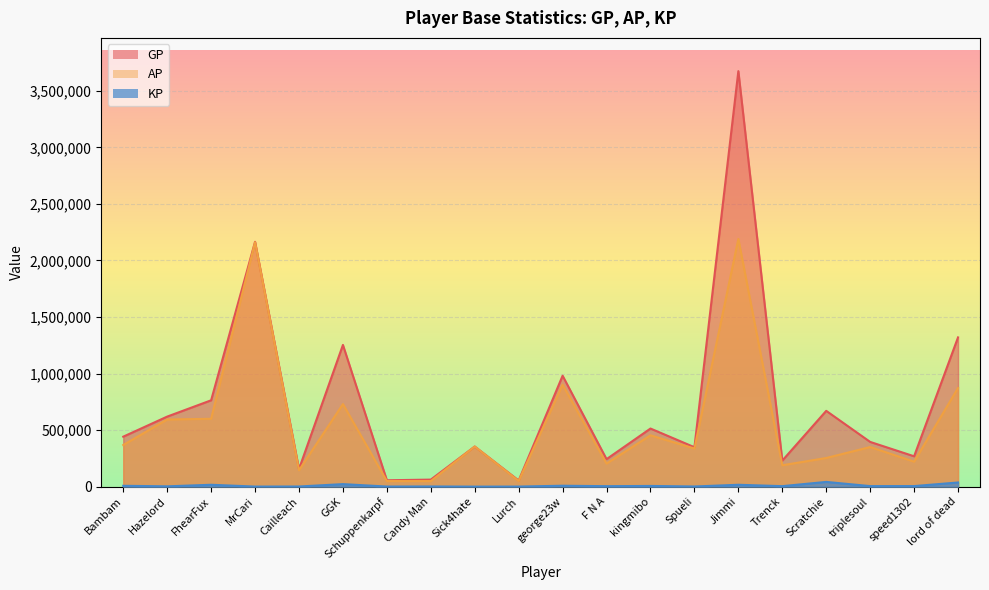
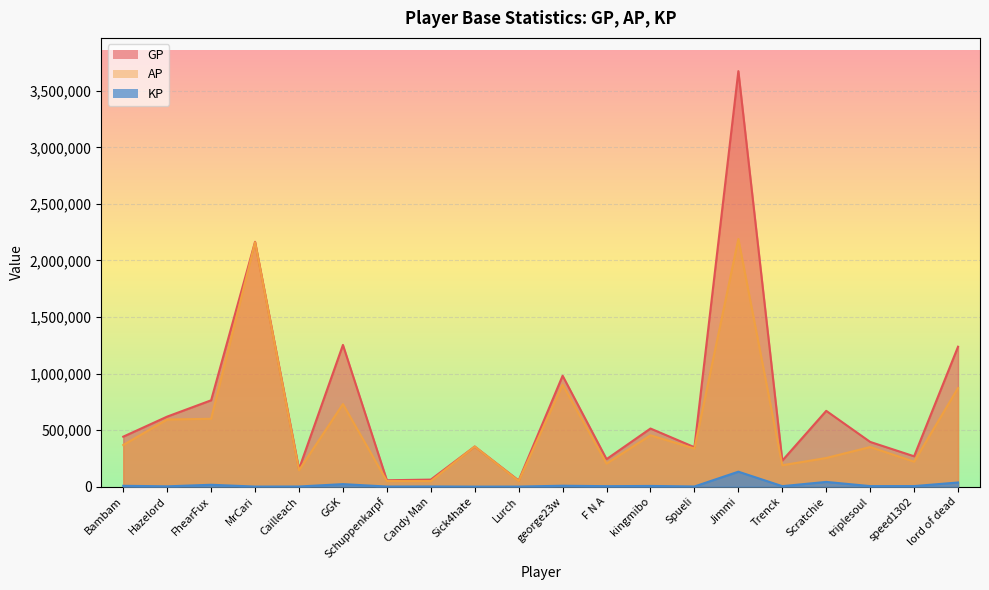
  {
    "GP": {
      "Bambam": "440,000",
      "Hazelord": "620,000",
      "FhearFux": "760,000",
      "GGK": "1,250,000",
      "george23w": "980,000",
      "F N A": "240,000",
      "kingmibo": "510,000",
      "Jimmi": "3,670,000",
      "Trenck": "230,000",
      "Scratchie": "670,000",
      "triplesoul": "400,000",
      "speed1302": "270,000",
-     "lord of dead": "1,320,000"
+     "lord of dead": "1,240,000"
    },
    "AP": {
      "Bambam": "370,000",
      "Hazelord": "590,000",
      "FhearFux": "600,000",
      "GGK": "730,000",
      "george23w": "900,000",
      "F N A": "200,000",
      "kingmibo": "450,000",
      "Jimmi": "2,190,000",
      "Trenck": "190,000",
      "Scratchie": "250,000",
      "triplesoul": "350,000",
      "speed1302": "220,000",
      "lord of dead": "870,000"
    },
    "KP": {
      "Bambam": "10,000",
      "Hazelord": "0",
      "FhearFux": "20,000",
      "MrCari": "0",
      "Cailleach": "0",
      "GGK": "20,000",
      "Schuppenkarpf": "0",
      "Candy Man": "0",
      "Sick4hate": "0",
      "Lurch": "0",
      "george23w": "10,000",
      "F N A": "0",
      "kingmibo": "10,000",
      "Spueli": "0",
-     "Jimmi": "20,000",
+     "Jimmi": "130,000",
      "Trenck": "0",
      "Scratchie": "40,000",
      "triplesoul": "0",
      "speed1302": "0",
      "lord of dead": "40,000"
    }
  }
